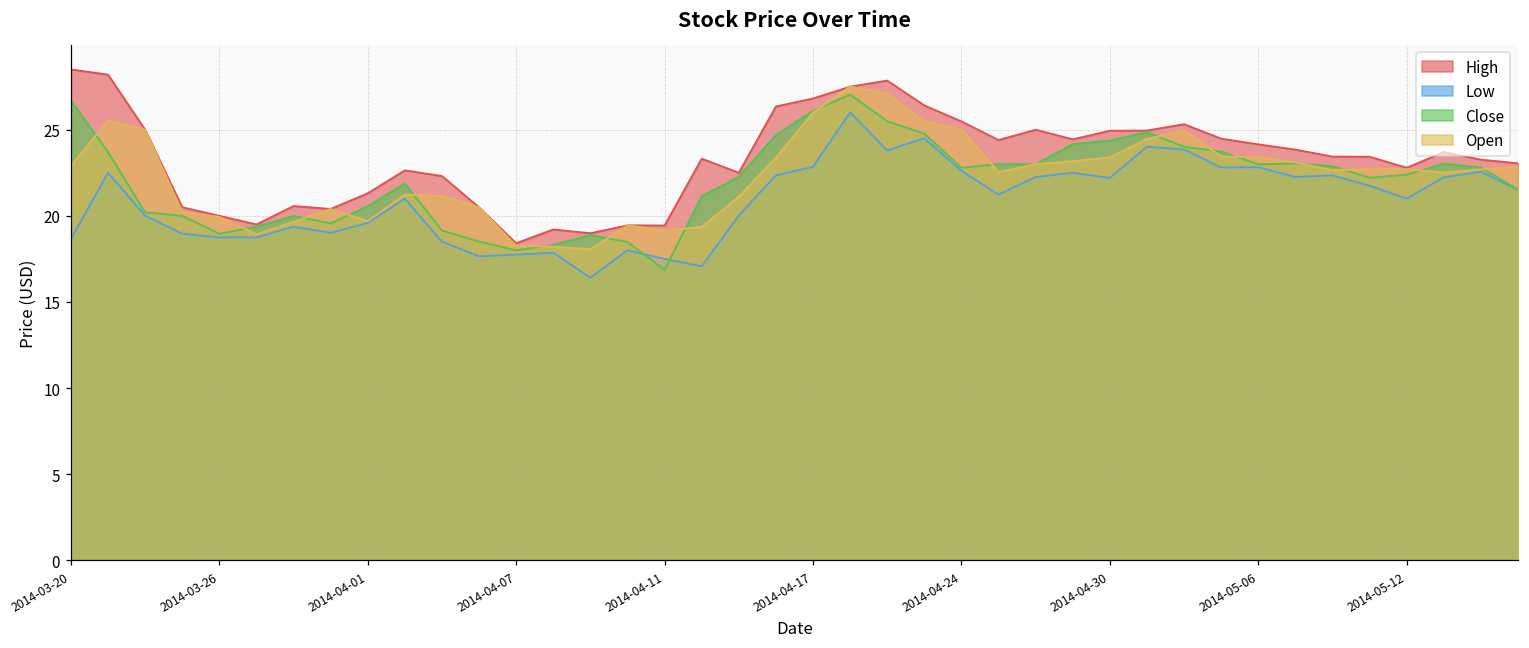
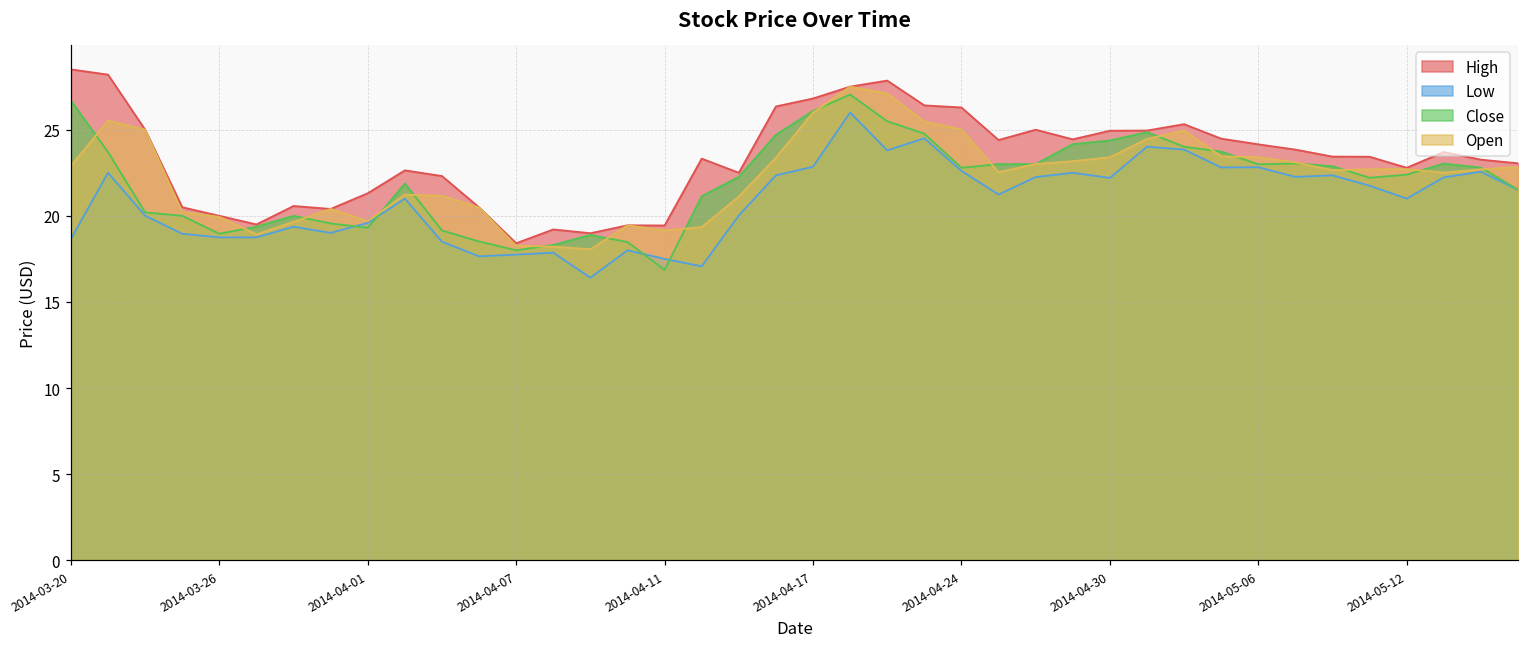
  {
    "High": {
      "2014-03-20": 28.5,
      "2014-04-01": 21.3,
      "2014-04-11": 19.4,
      "2014-04-17": 26.8,
-     "2014-04-24": 25.5,
+     "2014-04-24": 26.3,
      "2014-04-30": 24.9,
      "2014-05-06": 24.1
    },
    "Low": {
      "2014-03-20": 18.7,
      "2014-03-26": 18.8,
      "2014-04-07": 17.8,
      "2014-04-11": 17.5,
      "2014-04-17": 22.8,
      "2014-04-24": 22.6,
      "2014-04-30": 22.2,
      "2014-05-06": 22.8,
      "2014-05-12": 21.0
    },
    "Close": {
      "2014-03-20": 26.7,
      "2014-03-26": 19.0,
-     "2014-04-01": 20.6,
+     "2014-04-01": 19.3,
      "2014-04-07": 18.0,
      "2014-04-11": 16.9,
      "2014-04-24": 22.8,
      "2014-04-30": 24.4,
      "2014-05-06": 23.0,
      "2014-05-12": 22.4
    },
    "Open": {
      "2014-03-20": 22.9,
      "2014-04-11": 19.2,
      "2014-04-24": 25.0,
      "2014-04-30": 23.4,
      "2014-05-06": 23.4
    }
  }
